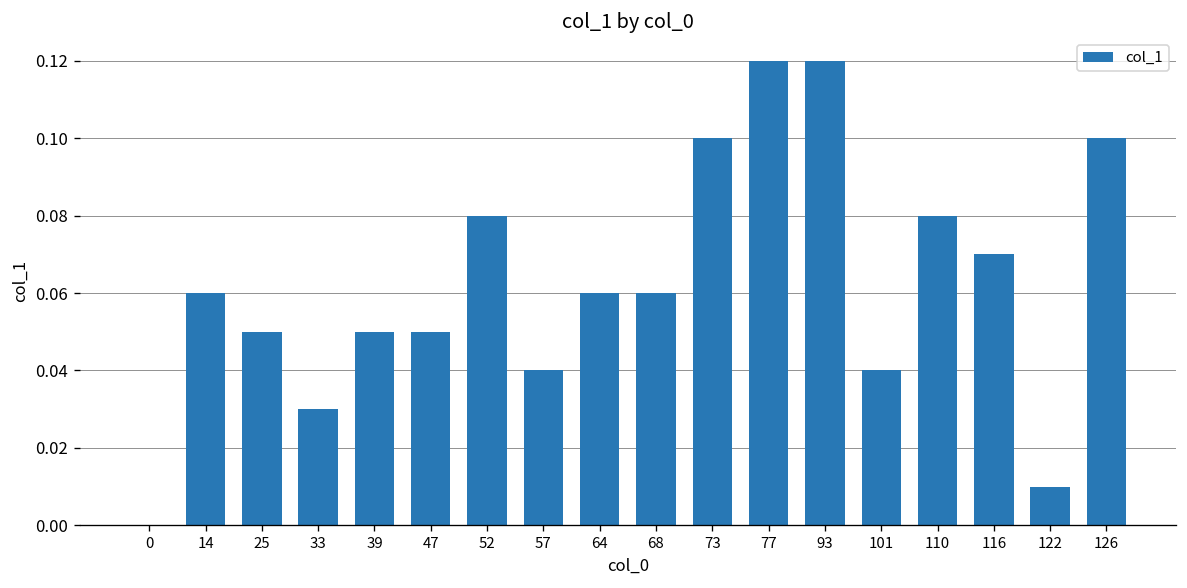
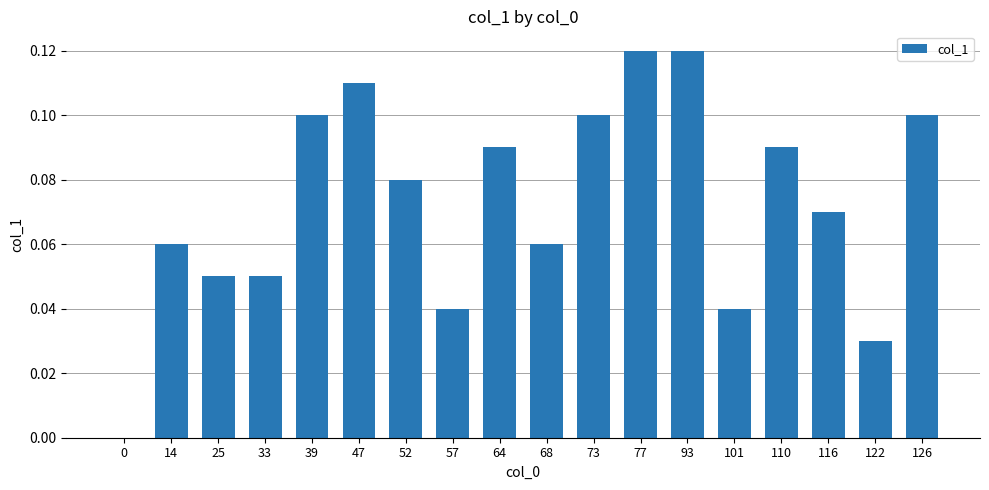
  {
    "0": 0.00,
    "14": 0.06,
    "25": 0.05,
-   "33": 0.03,
-   "39": 0.05,
-   "47": 0.05,
+   "33": 0.05,
+   "39": 0.10,
+   "47": 0.11,
    "52": 0.08,
    "57": 0.04,
-   "64": 0.06,
+   "64": 0.09,
    "68": 0.06,
    "73": 0.10,
    "77": 0.12,
    "93": 0.12,
    "101": 0.04,
-   "110": 0.08,
+   "110": 0.09,
    "116": 0.07,
-   "122": 0.01,
+   "122": 0.03,
    "126": 0.10
  }
